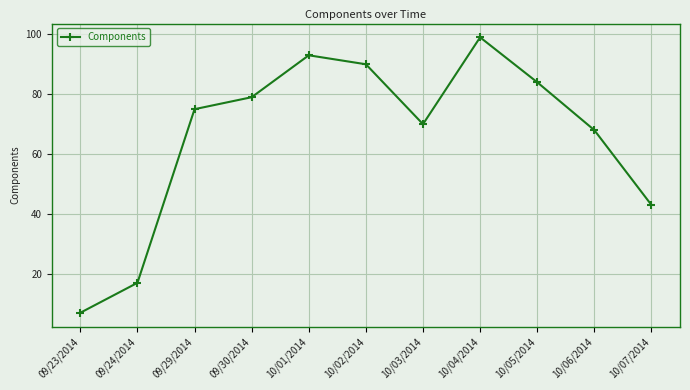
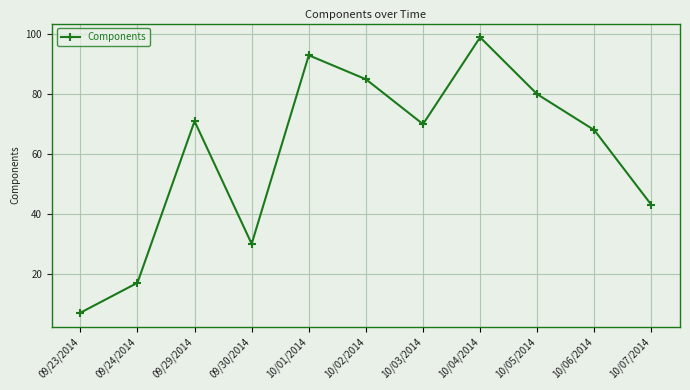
  {
    "09/23/2014": 7,
    "09/24/2014": 17,
-   "09/29/2014": 75,
-   "09/30/2014": 79,
+   "09/29/2014": 71,
+   "09/30/2014": 30,
    "10/01/2014": 93,
-   "10/02/2014": 90,
+   "10/02/2014": 85,
    "10/03/2014": 70,
    "10/04/2014": 99,
-   "10/05/2014": 84,
+   "10/05/2014": 80,
    "10/06/2014": 68,
    "10/07/2014": 43
  }
